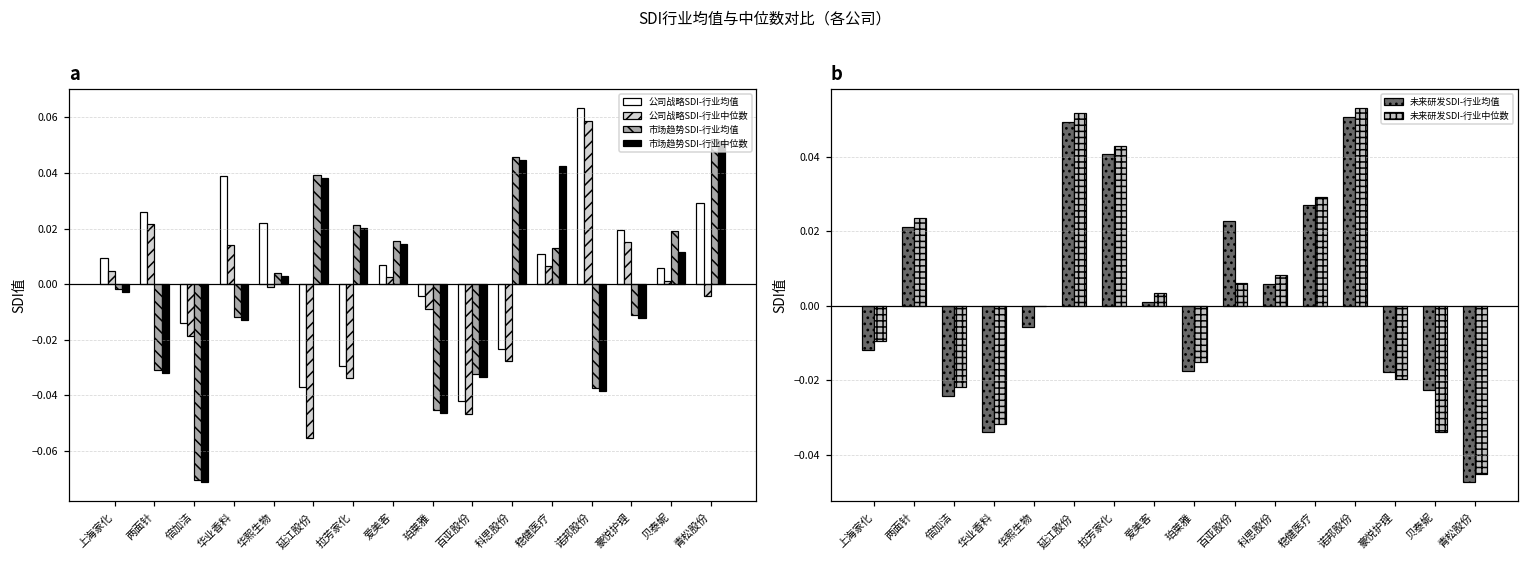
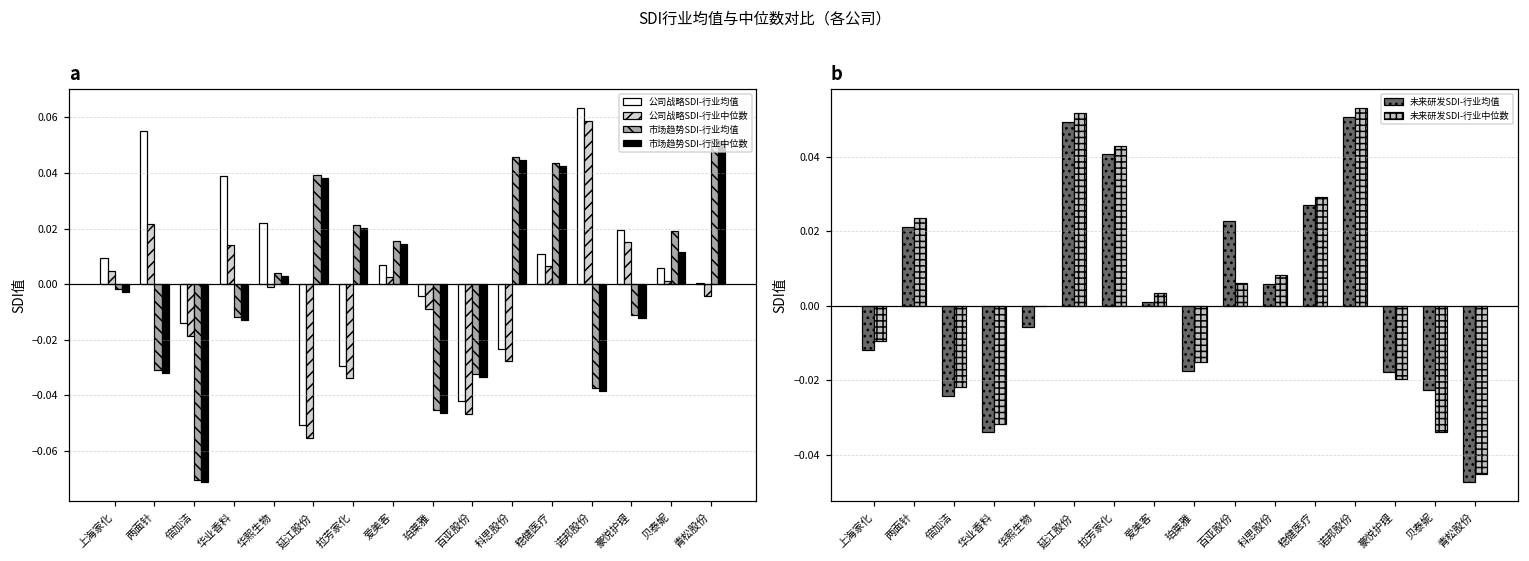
  {
    "a": {
      "公司战略SDI-行业均值": {
        "上海家化": 0.009,
-       "两面针": 0.026,
+       "两面针": 0.055,
        "倍加洁": -0.014,
        "华业香料": 0.039,
        "华熙生物": 0.022,
-       "延江股份": -0.037,
+       "延江股份": -0.051,
        "拉芳家化": -0.029,
        "爱美客": 0.007,
        "珀莱雅": -0.004,
        "百亚股份": -0.042,
        "科思股份": -0.023,
        "稳健医疗": 0.011,
        "诺邦股份": 0.063,
        "豪悦护理": 0.020,
        "贝泰妮": 0.006,
-       "青松股份": 0.029
+       "青松股份": 0.000
      },
      "公司战略SDI-行业中位数": {
        "上海家化": 0.005,
        "两面针": 0.021,
        "倍加洁": -0.019,
        "华业香料": 0.014,
        "华熙生物": -0.001,
        "延江股份": -0.055,
        "拉芳家化": -0.034,
        "爱美客": 0.002,
        "珀莱雅": -0.009,
        "百亚股份": -0.047,
        "科思股份": -0.028,
        "稳健医疗": 0.007,
        "诺邦股份": 0.059,
        "豪悦护理": 0.015,
        "贝泰妮": 0.001,
        "青松股份": -0.004
      },
      "市场趋势SDI-行业均值": {
        "上海家化": -0.002,
        "两面针": -0.031,
        "倍加洁": -0.070,
        "华业香料": -0.012,
        "华熙生物": 0.004,
        "延江股份": 0.039,
        "拉芳家化": 0.021,
        "爱美客": 0.016,
        "珀莱雅": -0.045,
        "百亚股份": -0.032,
        "科思股份": 0.046,
-       "稳健医疗": 0.013,
+       "稳健医疗": 0.043,
        "诺邦股份": -0.037,
        "豪悦护理": -0.011,
        "贝泰妮": 0.019
      },
      "市场趋势SDI-行业中位数": {
        "上海家化": -0.003,
        "两面针": -0.032,
        "倍加洁": -0.071,
        "华业香料": -0.013,
        "华熙生物": 0.003,
        "延江股份": 0.038,
        "拉芳家化": 0.020,
        "爱美客": 0.014,
        "珀莱雅": -0.046,
        "百亚股份": -0.033,
        "科思股份": 0.045,
        "稳健医疗": 0.042,
        "诺邦股份": -0.038,
        "豪悦护理": -0.012,
        "贝泰妮": 0.012
      }
    },
    "b": {
      "未来研发SDI-行业均值": {
        "上海家化": -0.012,
        "两面针": 0.021,
        "倍加洁": -0.024,
        "华业香料": -0.034,
        "华熙生物": -0.006,
        "延江股份": 0.049,
        "拉芳家化": 0.041,
        "爱美客": 0.001,
        "珀莱雅": -0.018,
        "百亚股份": 0.023,
        "科思股份": 0.006,
        "稳健医疗": 0.027,
        "诺邦股份": 0.051,
        "豪悦护理": -0.018,
        "贝泰妮": -0.023,
        "青松股份": -0.047
      },
      "未来研发SDI-行业中位数": {
        "上海家化": -0.010,
        "两面针": 0.023,
        "倍加洁": -0.022,
        "华业香料": -0.032,
        "延江股份": 0.052,
        "拉芳家化": 0.043,
        "爱美客": 0.003,
        "珀莱雅": -0.015,
        "百亚股份": 0.006,
        "科思股份": 0.008,
        "稳健医疗": 0.029,
        "诺邦股份": 0.053,
        "豪悦护理": -0.020,
        "贝泰妮": -0.034,
        "青松股份": -0.045
      }
    }
  }
